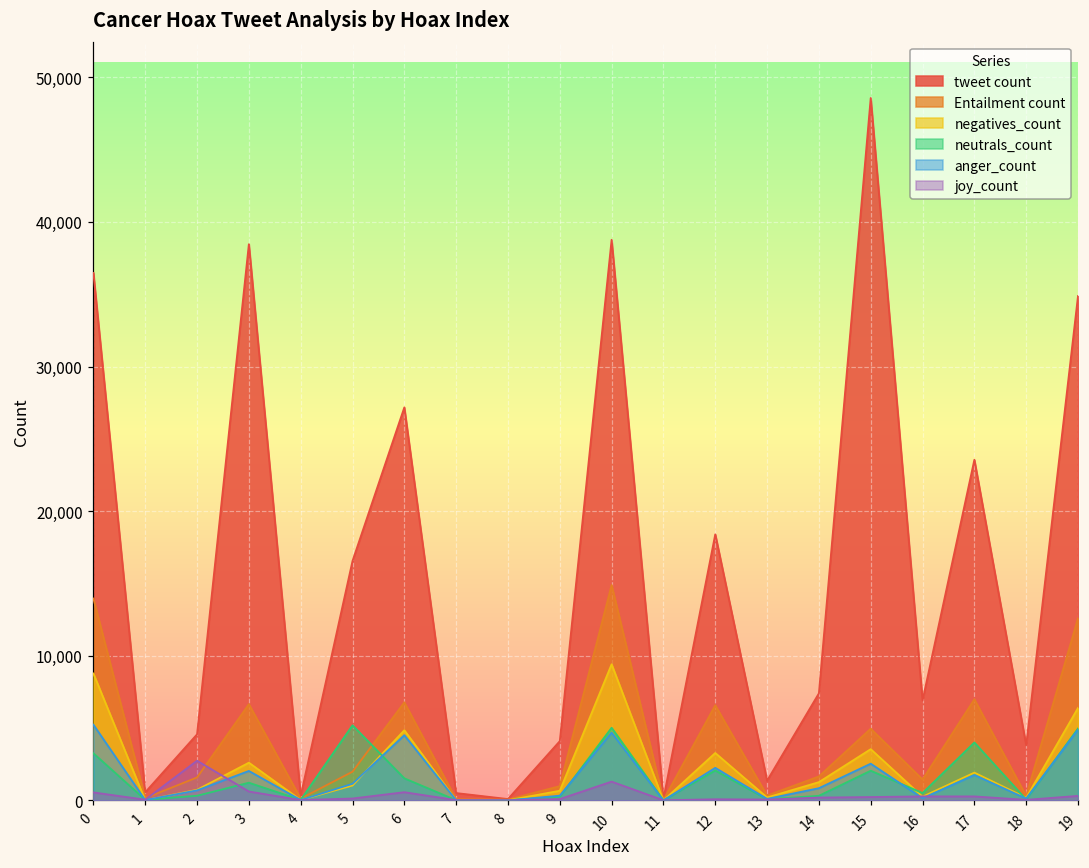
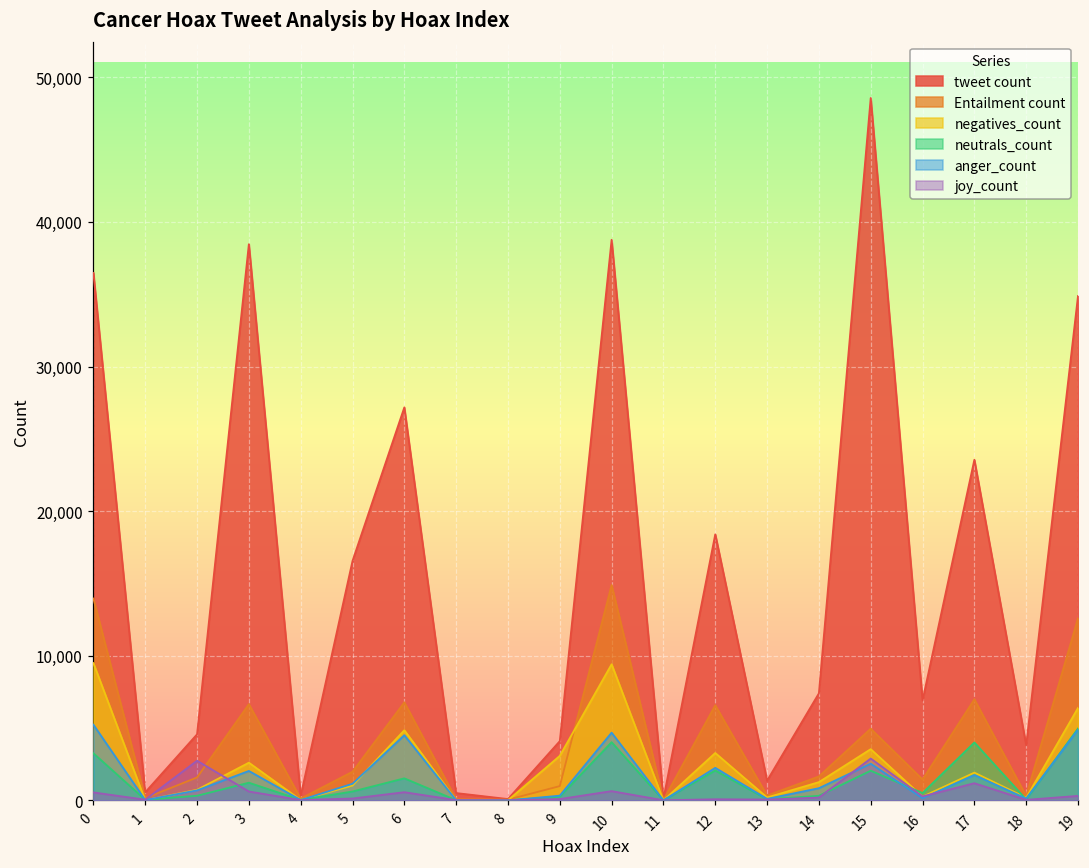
  {
    "negatives_count": {
-     "0": "8,800",
+     "0": "9,500",
      "3": "2,600",
      "6": "4,900",
-     "9": "700",
+     "9": "3,100",
      "10": "9,400",
      "12": "3,300",
      "14": "1,300",
      "15": "3,500",
      "19": "6,400"
    },
    "neutrals_count": {
      "0": "3,300",
      "2": "300",
      "3": "1,200",
-     "5": "5,200",
+     "5": "600",
      "6": "1,500",
-     "10": "5,000",
+     "10": "4,000",
      "15": "2,100",
      "16": "500",
      "17": "4,000"
    },
    "anger_count": {
      "0": "5,200",
      "3": "2,000",
      "6": "4,500",
      "10": "4,700",
      "14": "900",
      "15": "2,500"
    },
    "joy_count": {
      "0": "600",
      "2": "2,800",
      "3": "600",
      "5": "100",
      "6": "600",
-     "10": "1,300",
+     "10": "600",
      "12": "100",
-     "15": "200",
-     "17": "300",
+     "15": "2,900",
+     "17": "1,200",
      "19": "300"
    }
  }
